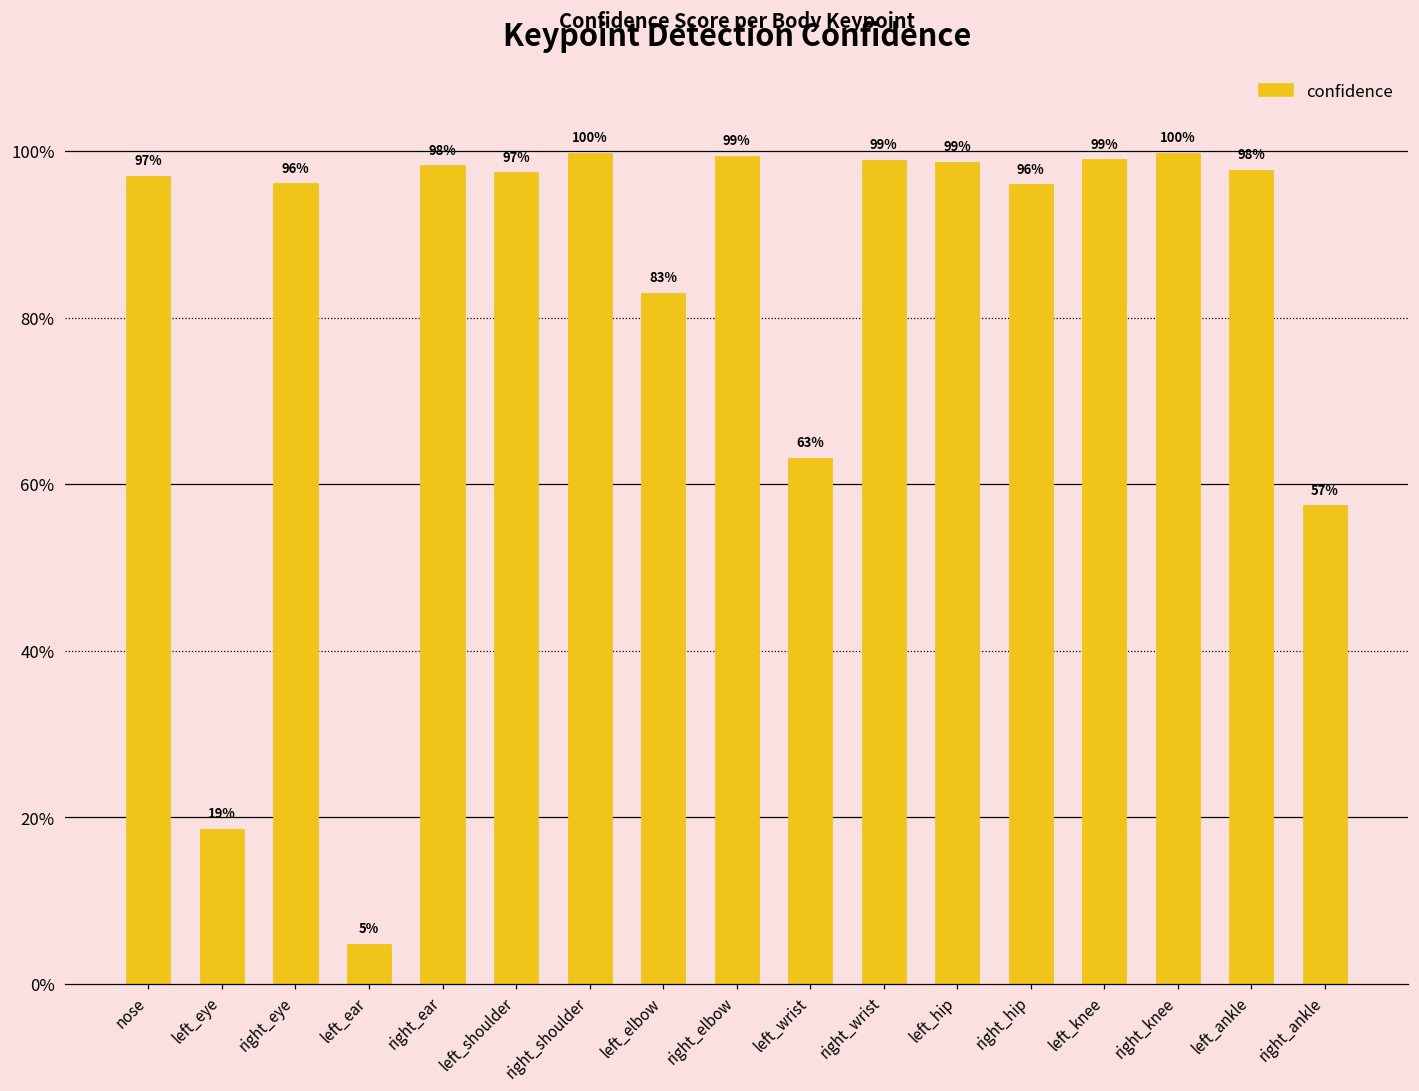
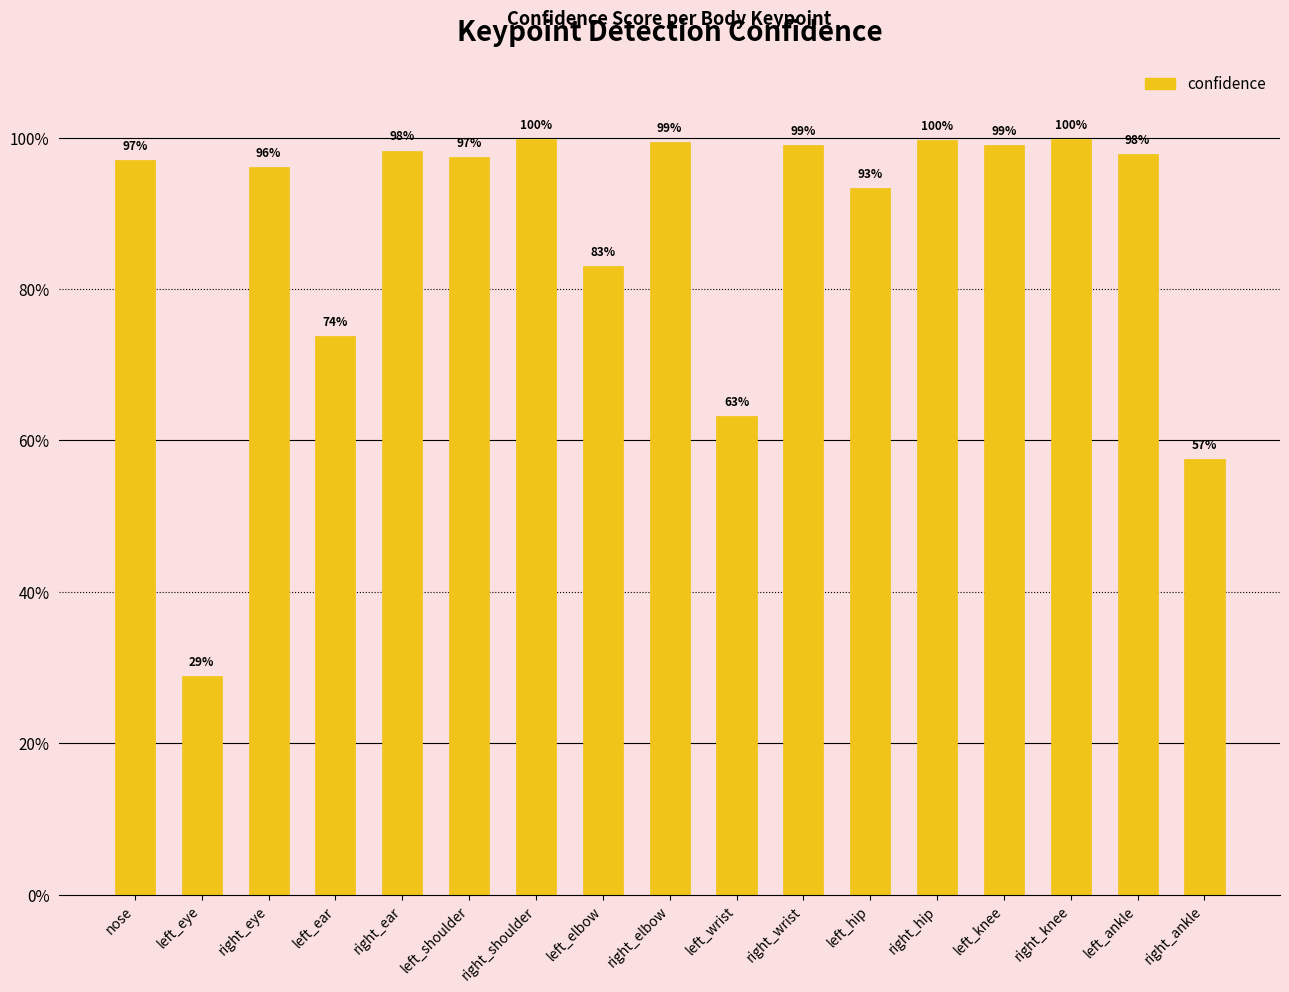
  {
    "nose": "97%",
-   "left_eye": "19%",
+   "left_eye": "29%",
    "right_eye": "96%",
-   "left_ear": "5%",
+   "left_ear": "74%",
    "right_ear": "98%",
    "left_shoulder": "97%",
    "right_shoulder": "100%",
    "left_elbow": "83%",
    "right_elbow": "99%",
    "left_wrist": "63%",
    "right_wrist": "99%",
-   "left_hip": "99%",
-   "right_hip": "96%",
+   "left_hip": "93%",
+   "right_hip": "100%",
    "left_knee": "99%",
    "right_knee": "100%",
    "left_ankle": "98%",
    "right_ankle": "57%"
  }
